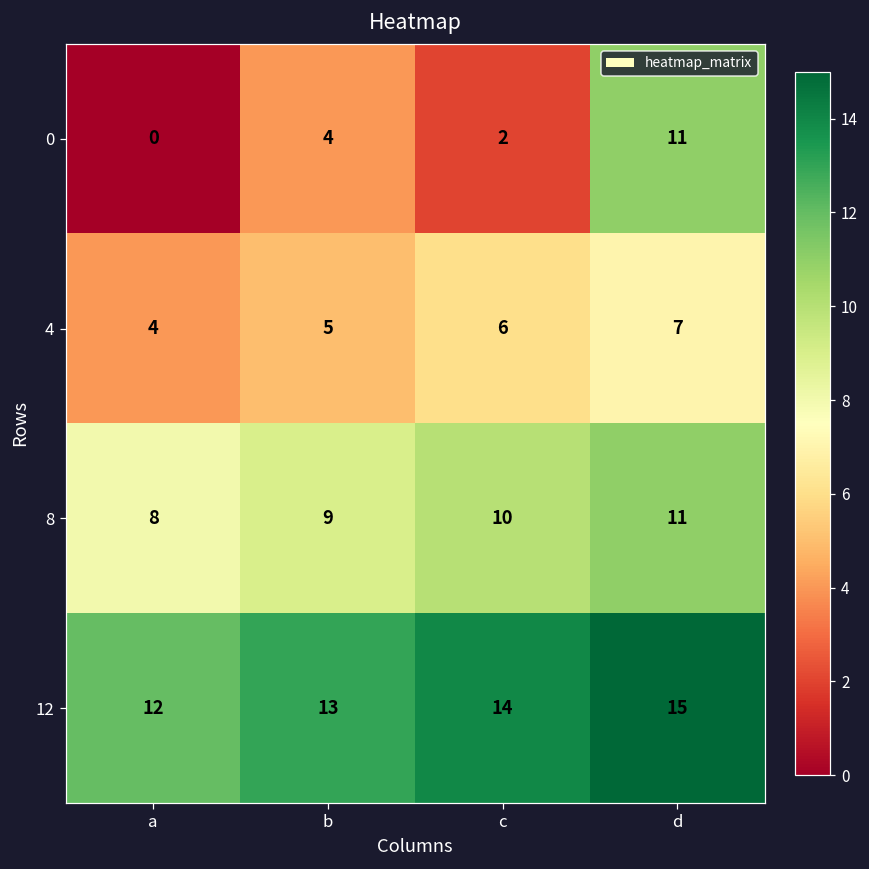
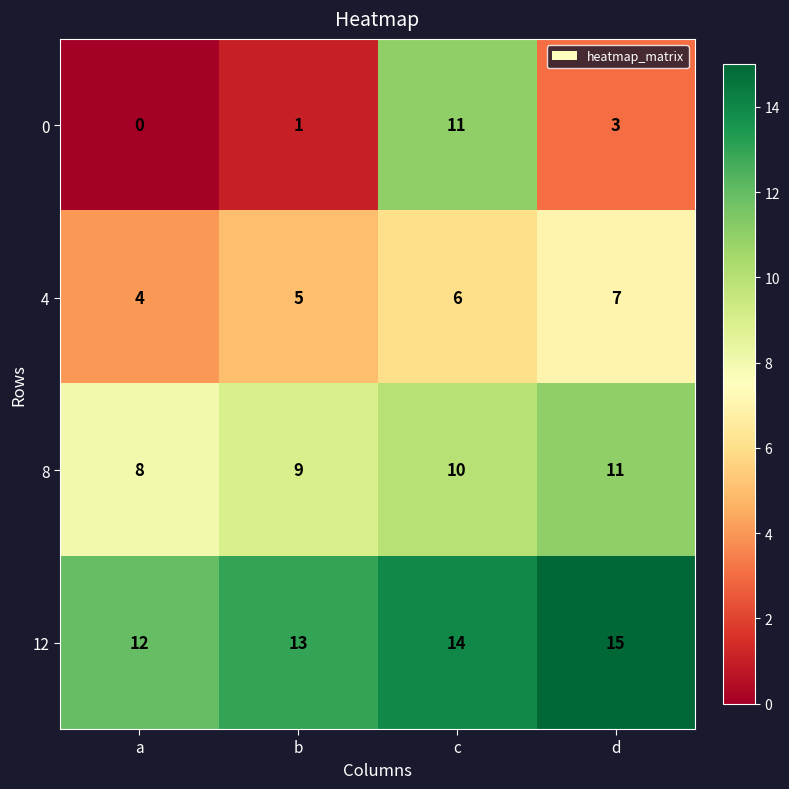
  {
    "0": {
      "a": 0,
-     "b": 4,
-     "c": 2,
-     "d": 11
+     "b": 1,
+     "c": 11,
+     "d": 3
    },
    "4": {
      "a": 4,
      "b": 5,
      "c": 6,
      "d": 7
    },
    "8": {
      "a": 8,
      "b": 9,
      "c": 10,
      "d": 11
    },
    "12": {
      "a": 12,
      "b": 13,
      "c": 14,
      "d": 15
    }
  }
